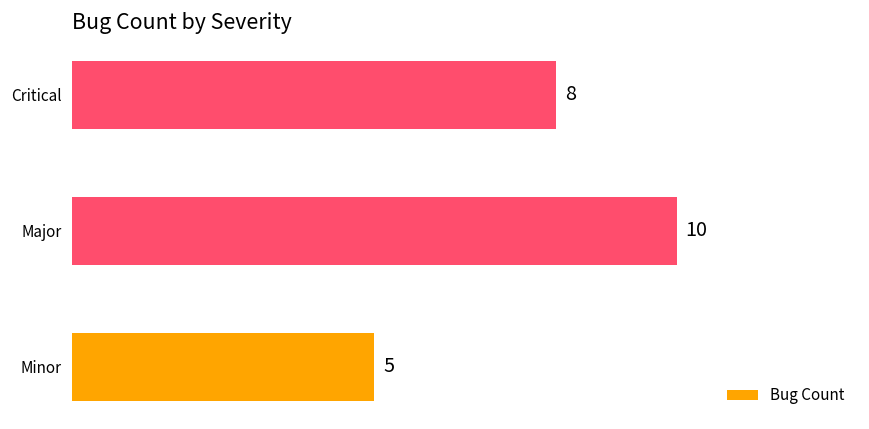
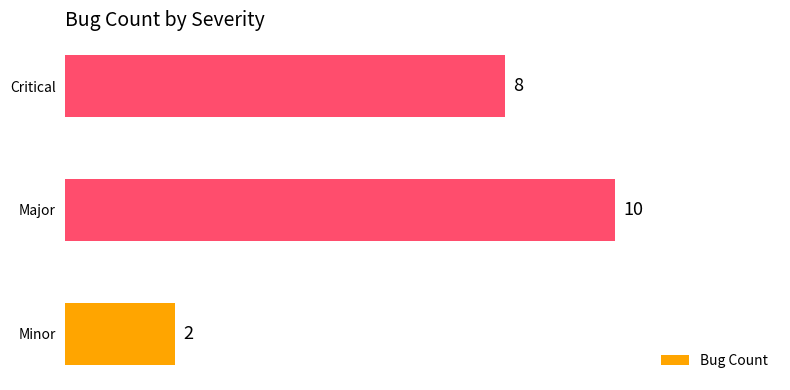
  {
    "Critical": 8,
    "Major": 10,
-   "Minor": 5
+   "Minor": 2
  }
